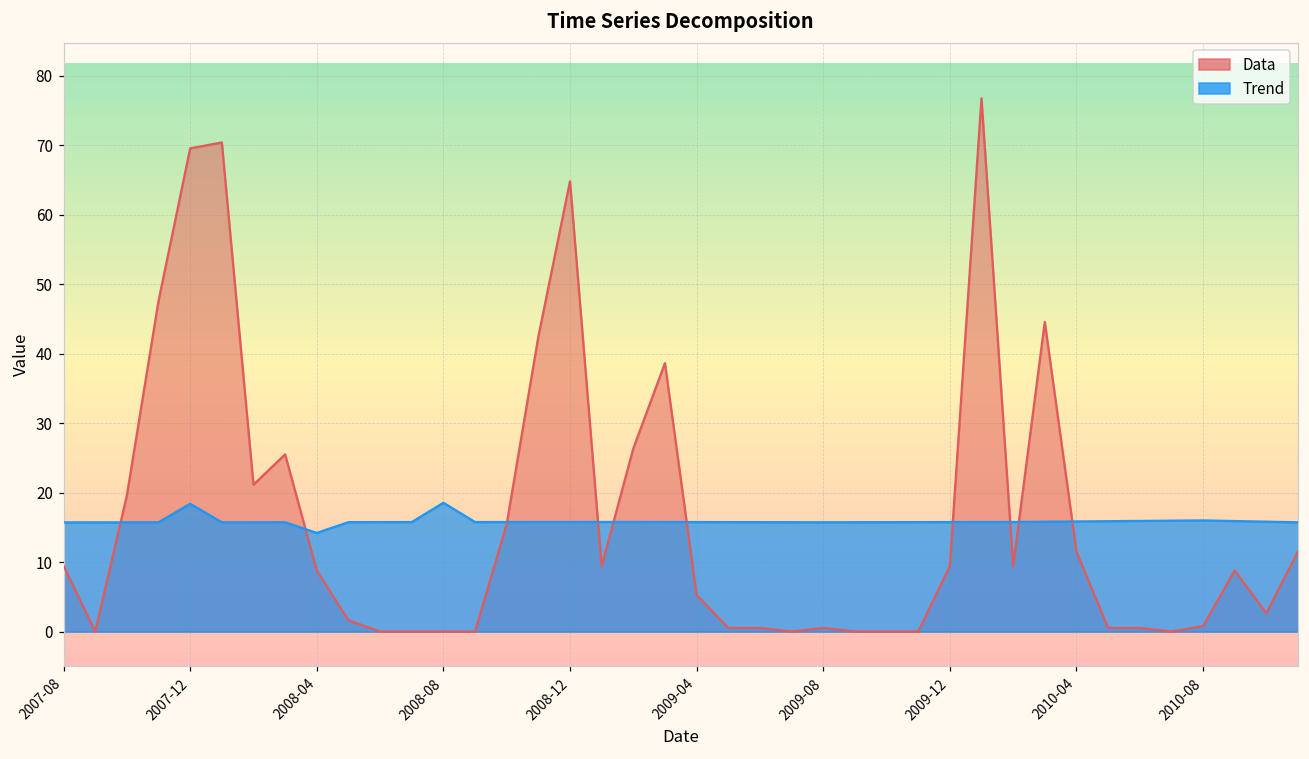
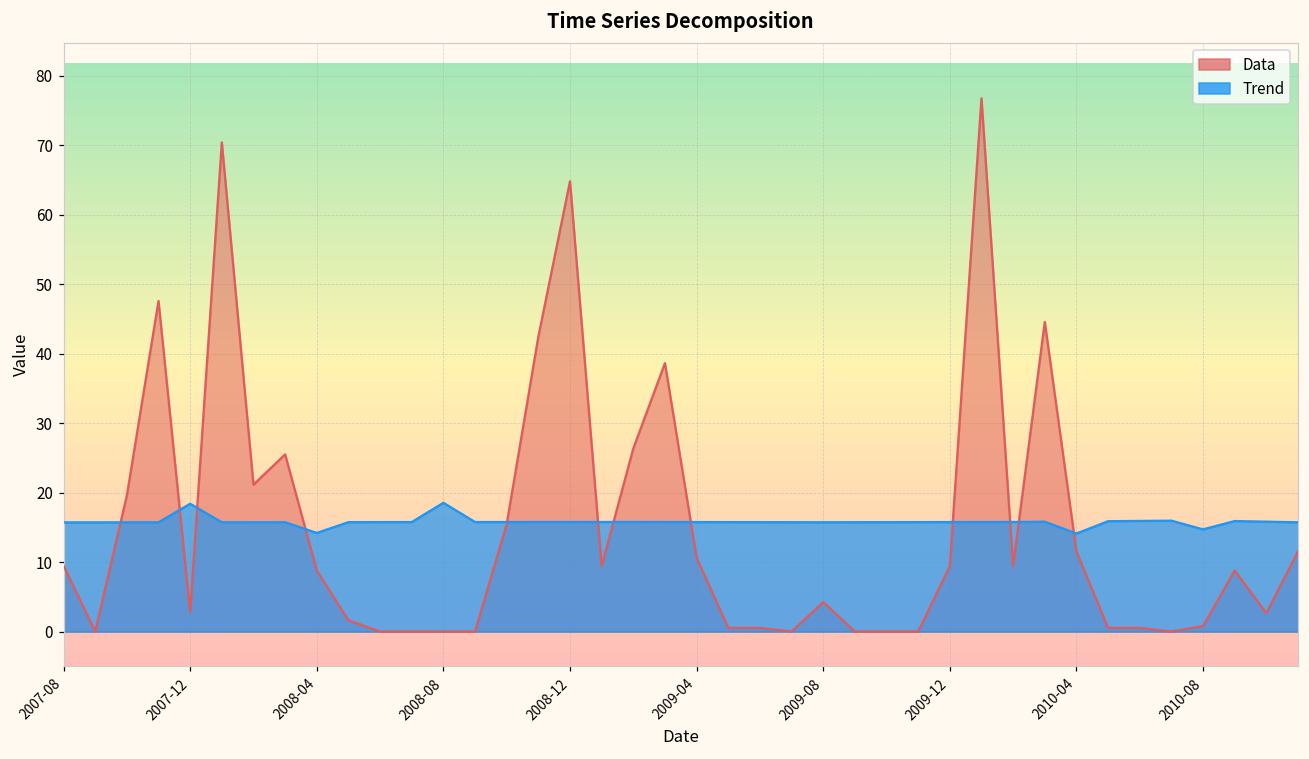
  {
    "Data": {
      "2007-08": 9,
-     "2007-12": 70,
+     "2007-12": 3,
      "2008-04": 9,
      "2008-08": 0,
      "2008-12": 65,
-     "2009-04": 5,
-     "2009-08": 1,
+     "2009-04": 11,
+     "2009-08": 4,
      "2009-12": 9,
      "2010-04": 12,
      "2010-08": 1
    },
    "Trend": {
      "2007-08": 16,
      "2007-12": 18,
      "2008-04": 14,
      "2008-08": 19,
      "2008-12": 16,
      "2009-04": 16,
      "2009-08": 16,
      "2009-12": 16,
-     "2010-04": 16,
-     "2010-08": 16
+     "2010-04": 14,
+     "2010-08": 15
    }
  }
